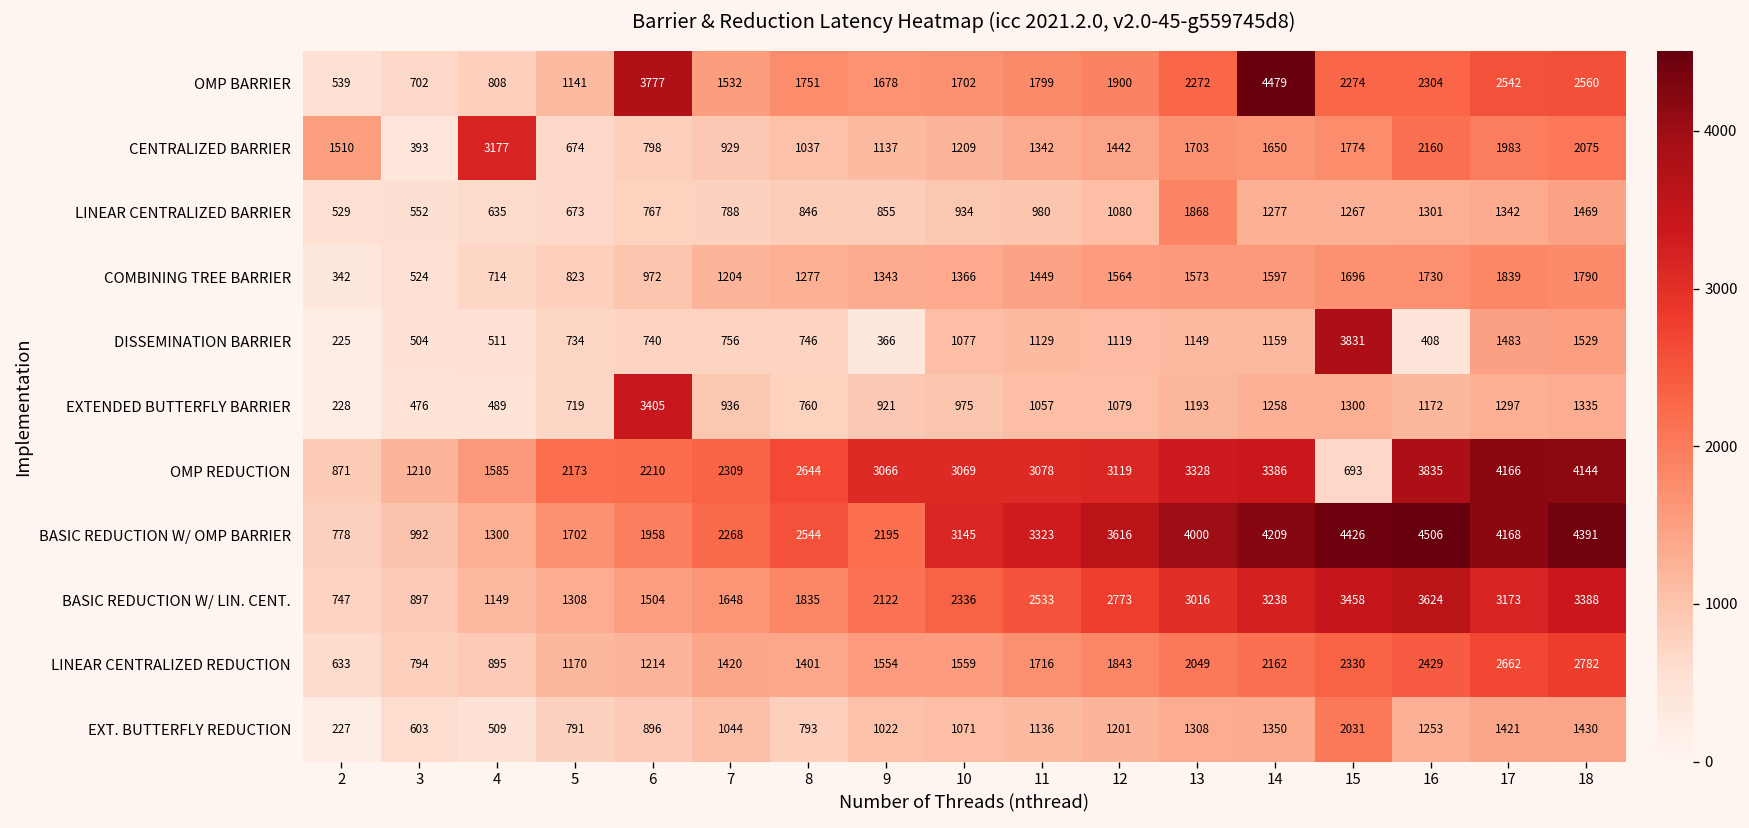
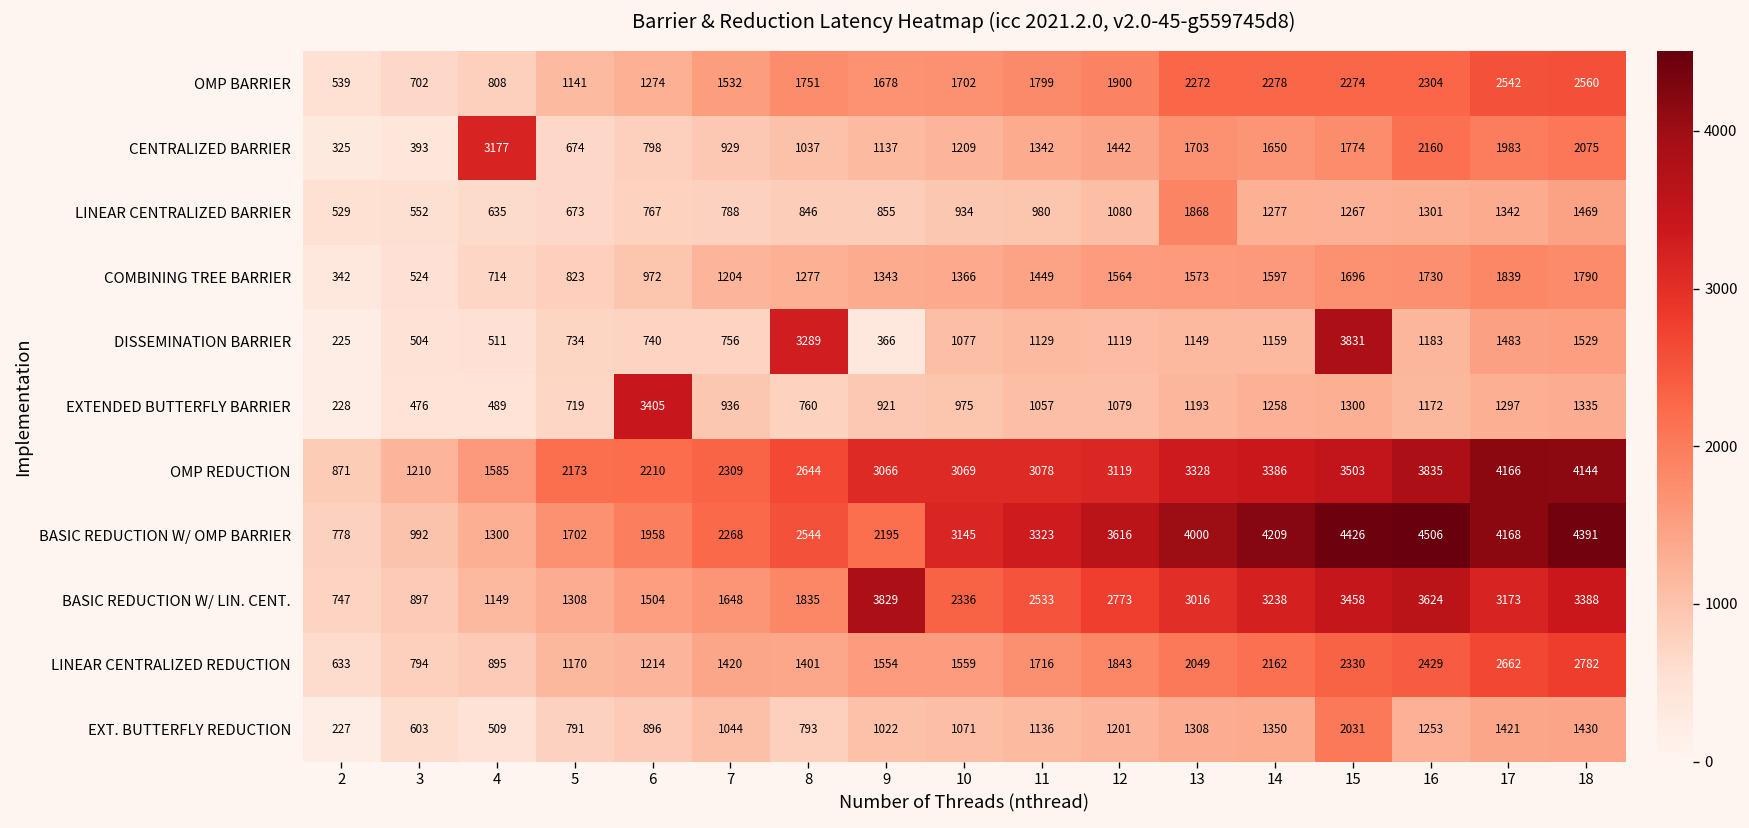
  {
    "OMP BARRIER": {
      "2": 539,
      "3": 702,
      "4": 808,
      "5": 1141,
-     "6": 3777,
+     "6": 1274,
      "7": 1532,
      "8": 1751,
      "9": 1678,
      "10": 1702,
      "11": 1799,
      "12": 1900,
      "13": 2272,
-     "14": 4479,
+     "14": 2278,
      "15": 2274,
      "16": 2304,
      "17": 2542,
      "18": 2560
    },
    "CENTRALIZED BARRIER": {
-     "2": 1510,
+     "2": 325,
      "3": 393,
      "4": 3177,
      "5": 674,
      "6": 798,
      "7": 929,
      "8": 1037,
      "9": 1137,
      "10": 1209,
      "11": 1342,
      "12": 1442,
      "13": 1703,
      "14": 1650,
      "15": 1774,
      "16": 2160,
      "17": 1983,
      "18": 2075
    },
    "LINEAR CENTRALIZED BARRIER": {
      "2": 529,
      "3": 552,
      "4": 635,
      "5": 673,
      "6": 767,
      "7": 788,
      "8": 846,
      "9": 855,
      "10": 934,
      "11": 980,
      "12": 1080,
      "13": 1868,
      "14": 1277,
      "15": 1267,
      "16": 1301,
      "17": 1342,
      "18": 1469
    },
    "COMBINING TREE BARRIER": {
      "2": 342,
      "3": 524,
      "4": 714,
      "5": 823,
      "6": 972,
      "7": 1204,
      "8": 1277,
      "9": 1343,
      "10": 1366,
      "11": 1449,
      "12": 1564,
      "13": 1573,
      "14": 1597,
      "15": 1696,
      "16": 1730,
      "17": 1839,
      "18": 1790
    },
    "DISSEMINATION BARRIER": {
      "2": 225,
      "3": 504,
      "4": 511,
      "5": 734,
      "6": 740,
      "7": 756,
-     "8": 746,
+     "8": 3289,
      "9": 366,
      "10": 1077,
      "11": 1129,
      "12": 1119,
      "13": 1149,
      "14": 1159,
      "15": 3831,
-     "16": 408,
+     "16": 1183,
      "17": 1483,
      "18": 1529
    },
    "EXTENDED BUTTERFLY BARRIER": {
      "2": 228,
      "3": 476,
      "4": 489,
      "5": 719,
      "6": 3405,
      "7": 936,
      "8": 760,
      "9": 921,
      "10": 975,
      "11": 1057,
      "12": 1079,
      "13": 1193,
      "14": 1258,
      "15": 1300,
      "16": 1172,
      "17": 1297,
      "18": 1335
    },
    "OMP REDUCTION": {
      "2": 871,
      "3": 1210,
      "4": 1585,
      "5": 2173,
      "6": 2210,
      "7": 2309,
      "8": 2644,
      "9": 3066,
      "10": 3069,
      "11": 3078,
      "12": 3119,
      "13": 3328,
      "14": 3386,
-     "15": 693,
+     "15": 3503,
      "16": 3835,
      "17": 4166,
      "18": 4144
    },
    "BASIC REDUCTION W/ OMP BARRIER": {
      "2": 778,
      "3": 992,
      "4": 1300,
      "5": 1702,
      "6": 1958,
      "7": 2268,
      "8": 2544,
      "9": 2195,
      "10": 3145,
      "11": 3323,
      "12": 3616,
      "13": 4000,
      "14": 4209,
      "15": 4426,
      "16": 4506,
      "17": 4168,
      "18": 4391
    },
    "BASIC REDUCTION W/ LIN. CENT.": {
      "2": 747,
      "3": 897,
      "4": 1149,
      "5": 1308,
      "6": 1504,
      "7": 1648,
      "8": 1835,
-     "9": 2122,
+     "9": 3829,
      "10": 2336,
      "11": 2533,
      "12": 2773,
      "13": 3016,
      "14": 3238,
      "15": 3458,
      "16": 3624,
      "17": 3173,
      "18": 3388
    },
    "LINEAR CENTRALIZED REDUCTION": {
      "2": 633,
      "3": 794,
      "4": 895,
      "5": 1170,
      "6": 1214,
      "7": 1420,
      "8": 1401,
      "9": 1554,
      "10": 1559,
      "11": 1716,
      "12": 1843,
      "13": 2049,
      "14": 2162,
      "15": 2330,
      "16": 2429,
      "17": 2662,
      "18": 2782
    },
    "EXT. BUTTERFLY REDUCTION": {
      "2": 227,
      "3": 603,
      "4": 509,
      "5": 791,
      "6": 896,
      "7": 1044,
      "8": 793,
      "9": 1022,
      "10": 1071,
      "11": 1136,
      "12": 1201,
      "13": 1308,
      "14": 1350,
      "15": 2031,
      "16": 1253,
      "17": 1421,
      "18": 1430
    }
  }
